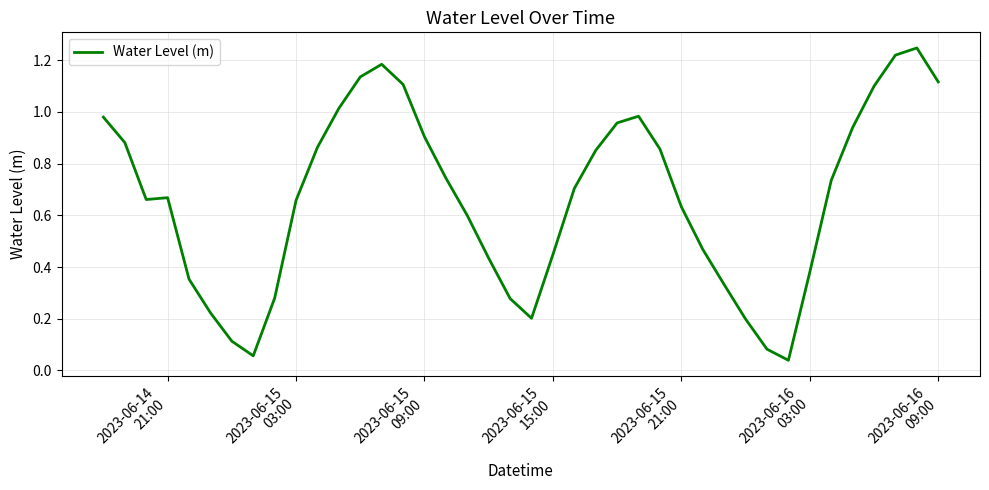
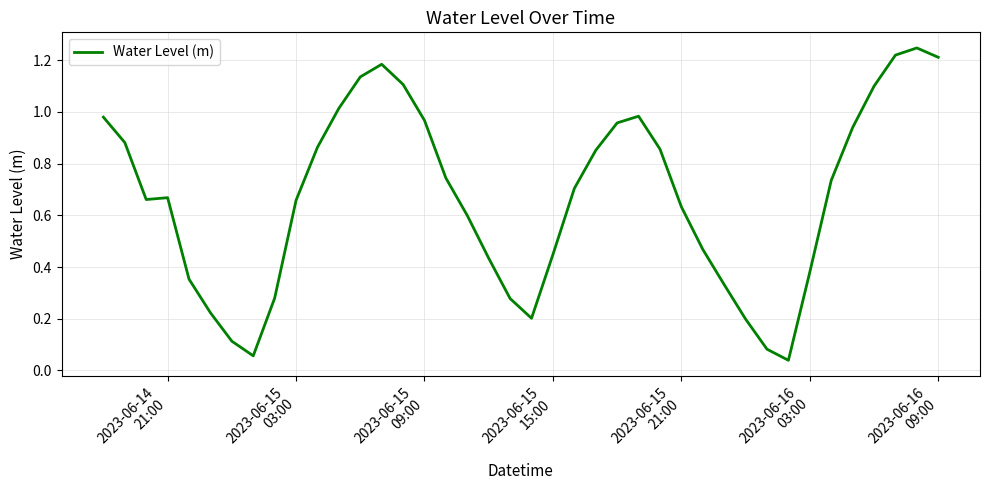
  {
    "2023-06-14 21:00": 0.67,
    "2023-06-15 03:00": 0.66,
-   "2023-06-15 09:00": 0.90,
+   "2023-06-15 09:00": 0.97,
    "2023-06-15 15:00": 0.45,
    "2023-06-15 21:00": 0.63,
    "2023-06-16 03:00": 0.38,
-   "2023-06-16 09:00": 1.12
+   "2023-06-16 09:00": 1.21
  }
